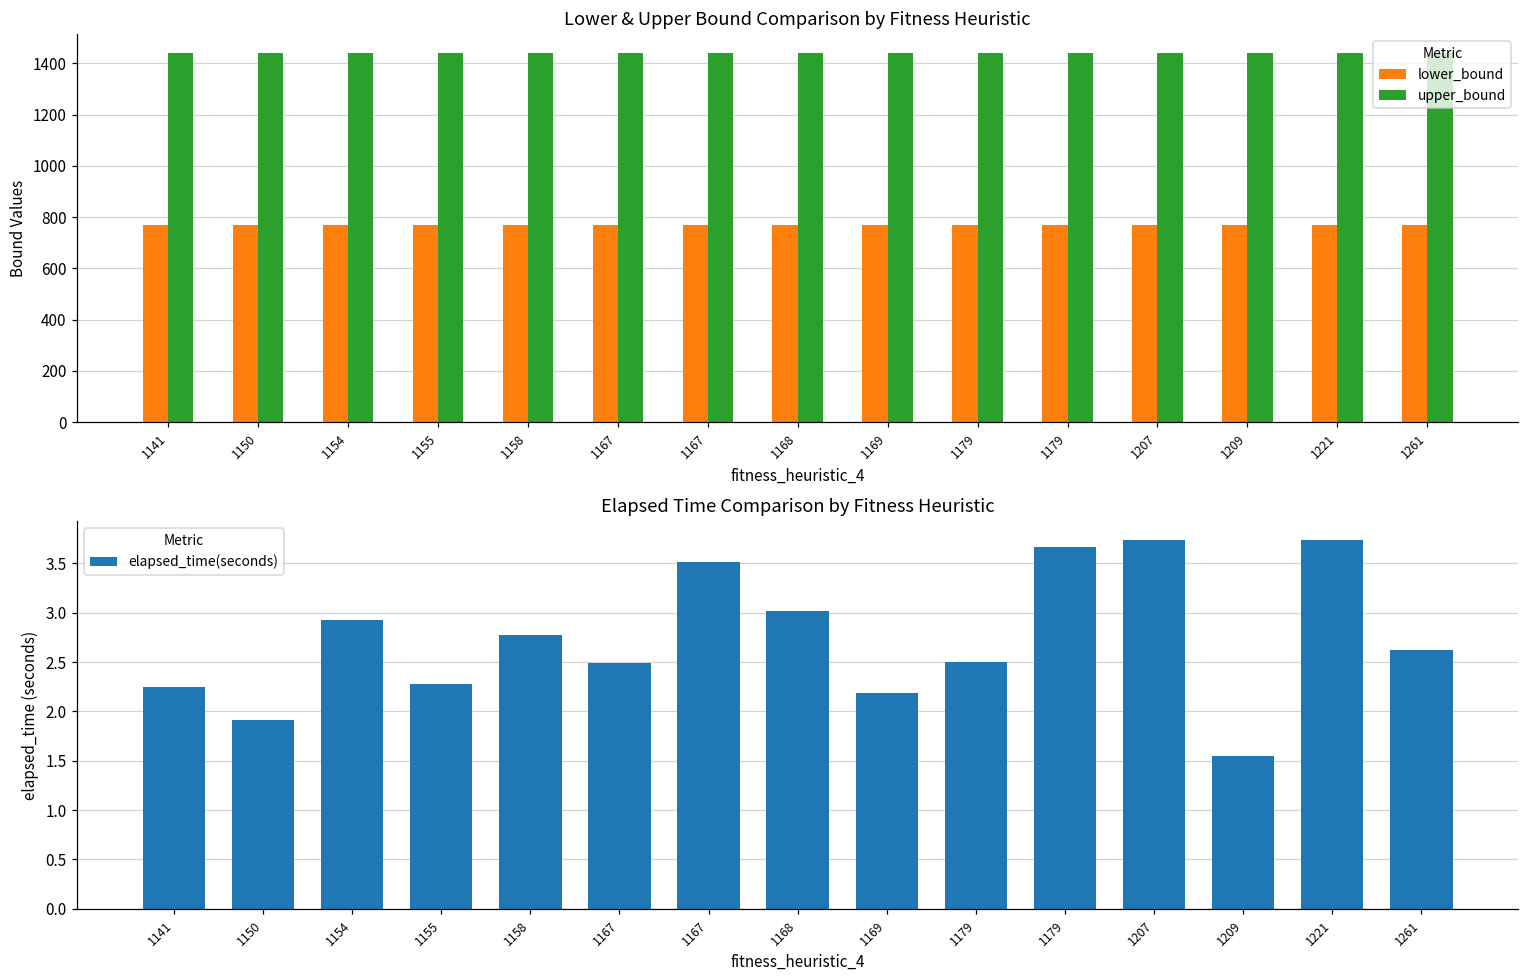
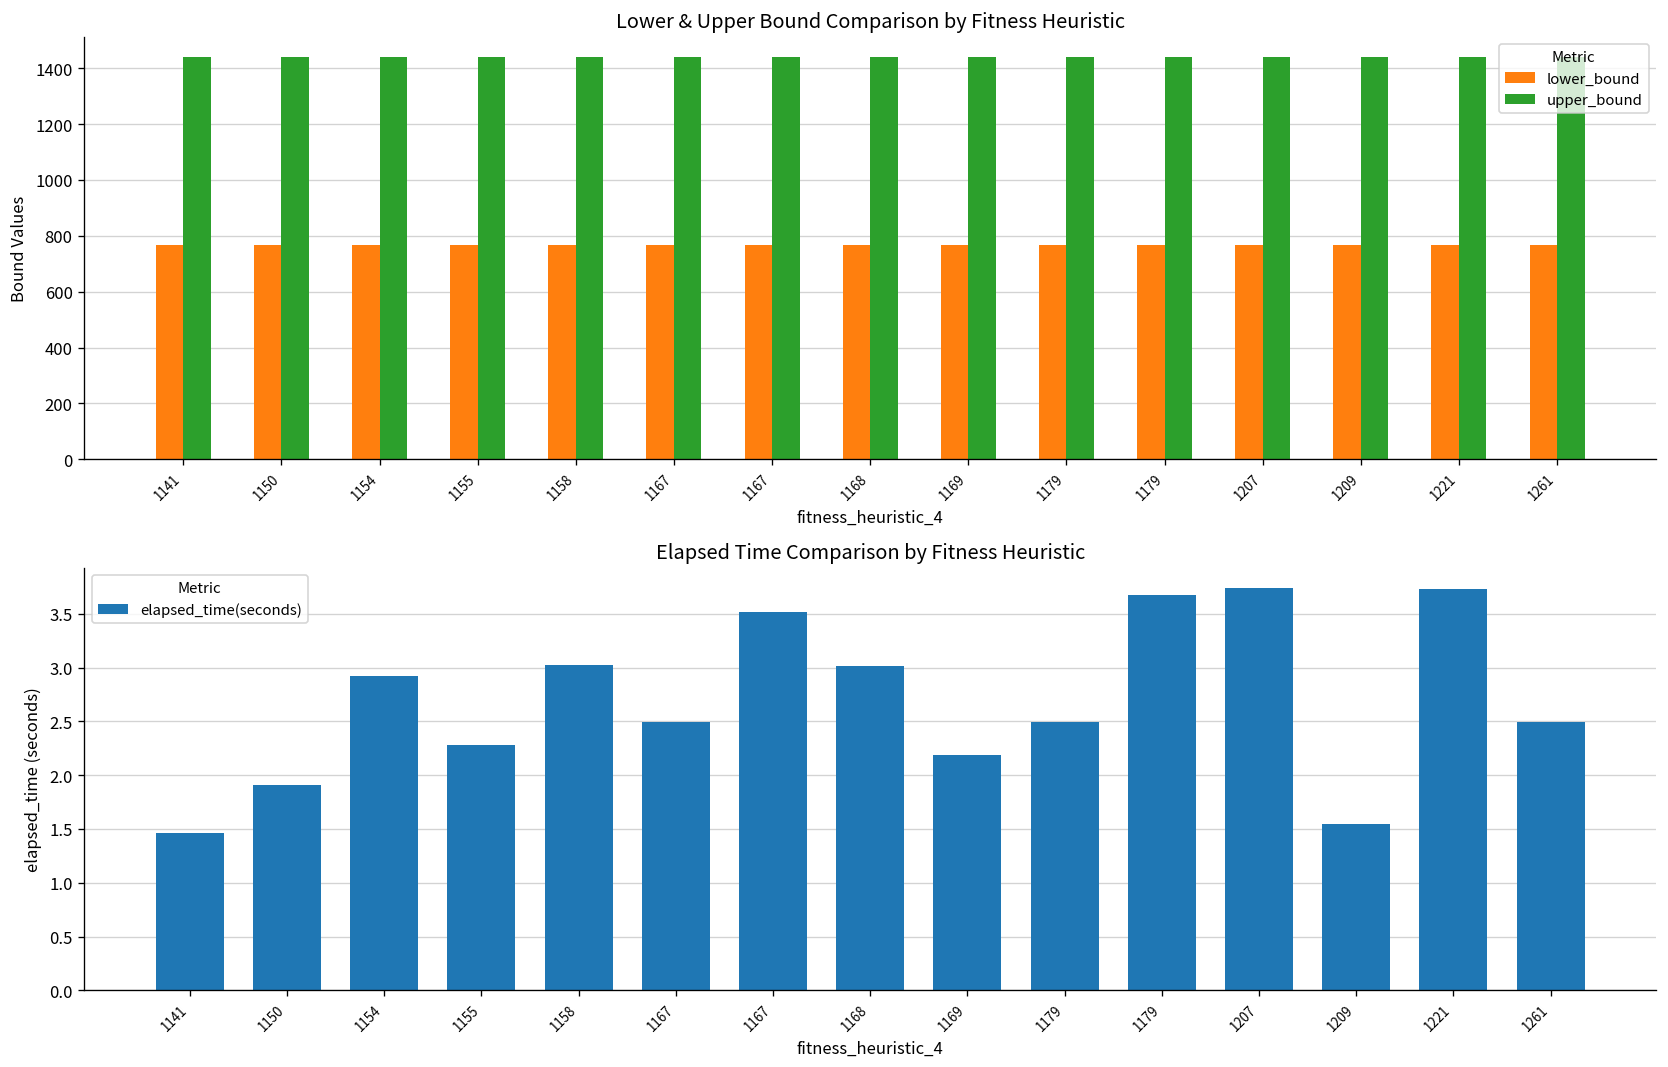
  {
    "Lower & Upper Bound Comparison by Fitness Heuristic": {
      "lower_bound": {
        "1141": 770,
        "1150": 770,
        "1154": 770,
        "1155": 770,
        "1158": 770,
        "1168": 770,
        "1169": 770,
        "1207": 770,
        "1209": 770,
        "1221": 770,
        "1261": 770
      },
      "upper_bound": {
        "1141": 1440,
        "1150": 1440,
        "1154": 1440,
        "1155": 1440,
        "1158": 1440,
        "1168": 1440,
        "1169": 1440,
        "1207": 1440,
        "1209": 1440,
        "1221": 1440
      }
    },
    "Elapsed Time Comparison by Fitness Heuristic": {
-     "1141": 2.3,
+     "1141": 1.5,
      "1150": 1.9,
      "1154": 2.9,
      "1155": 2.3,
-     "1158": 2.8,
+     "1158": 3.0,
      "1168": 3.0,
      "1169": 2.2,
      "1207": 3.7,
      "1209": 1.5,
      "1221": 3.7,
-     "1261": 2.6
+     "1261": 2.5
    }
  }
